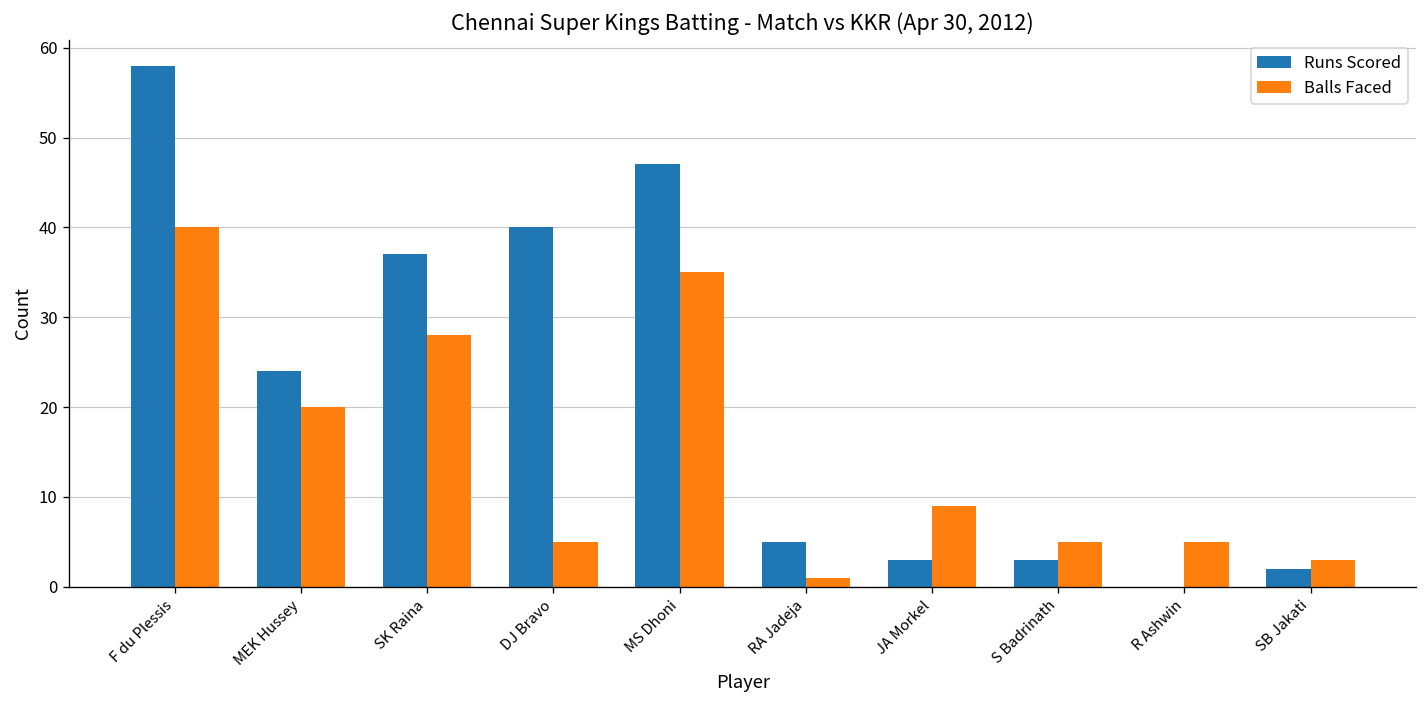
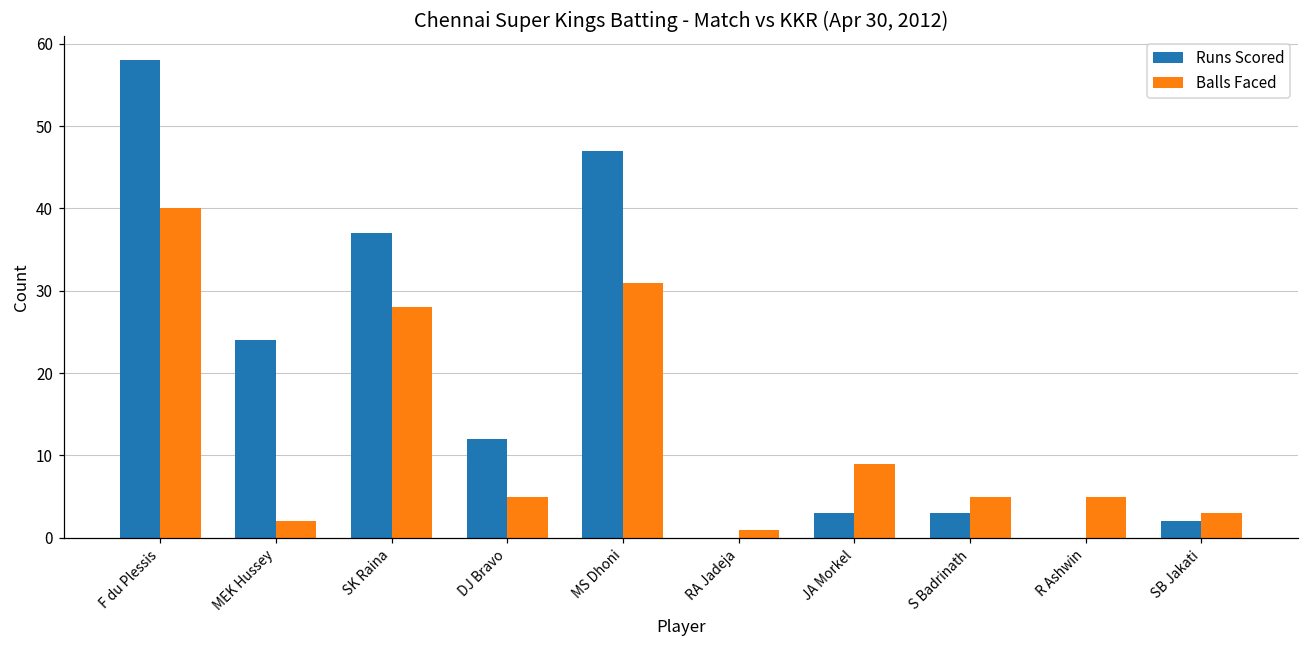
  {
    "Runs Scored": {
      "F du Plessis": 58,
      "MEK Hussey": 24,
      "SK Raina": 37,
-     "DJ Bravo": 40,
+     "DJ Bravo": 12,
      "MS Dhoni": 47,
-     "RA Jadeja": 5,
+     "RA Jadeja": 0,
      "JA Morkel": 3,
      "S Badrinath": 3,
      "R Ashwin": 0,
      "SB Jakati": 2
    },
    "Balls Faced": {
      "F du Plessis": 40,
-     "MEK Hussey": 20,
+     "MEK Hussey": 2,
      "SK Raina": 28,
      "DJ Bravo": 5,
-     "MS Dhoni": 35,
+     "MS Dhoni": 31,
      "RA Jadeja": 1,
      "JA Morkel": 9,
      "S Badrinath": 5,
      "R Ashwin": 5,
      "SB Jakati": 3
    }
  }
